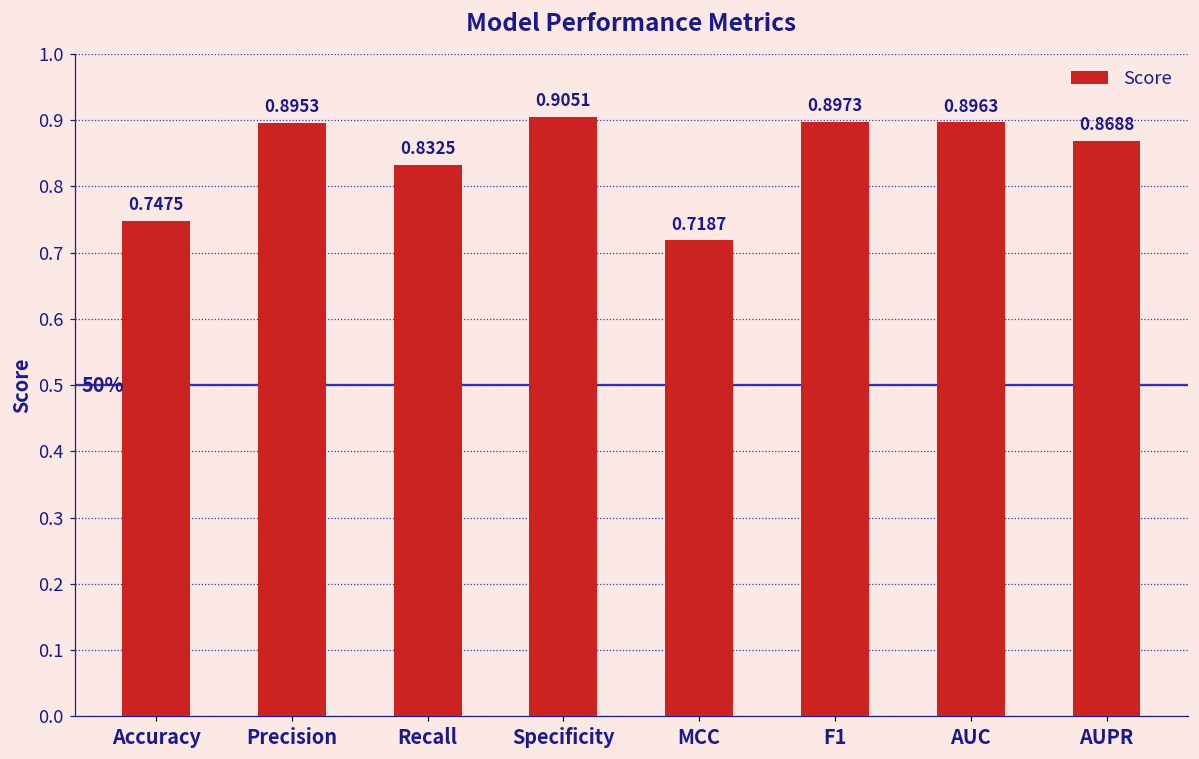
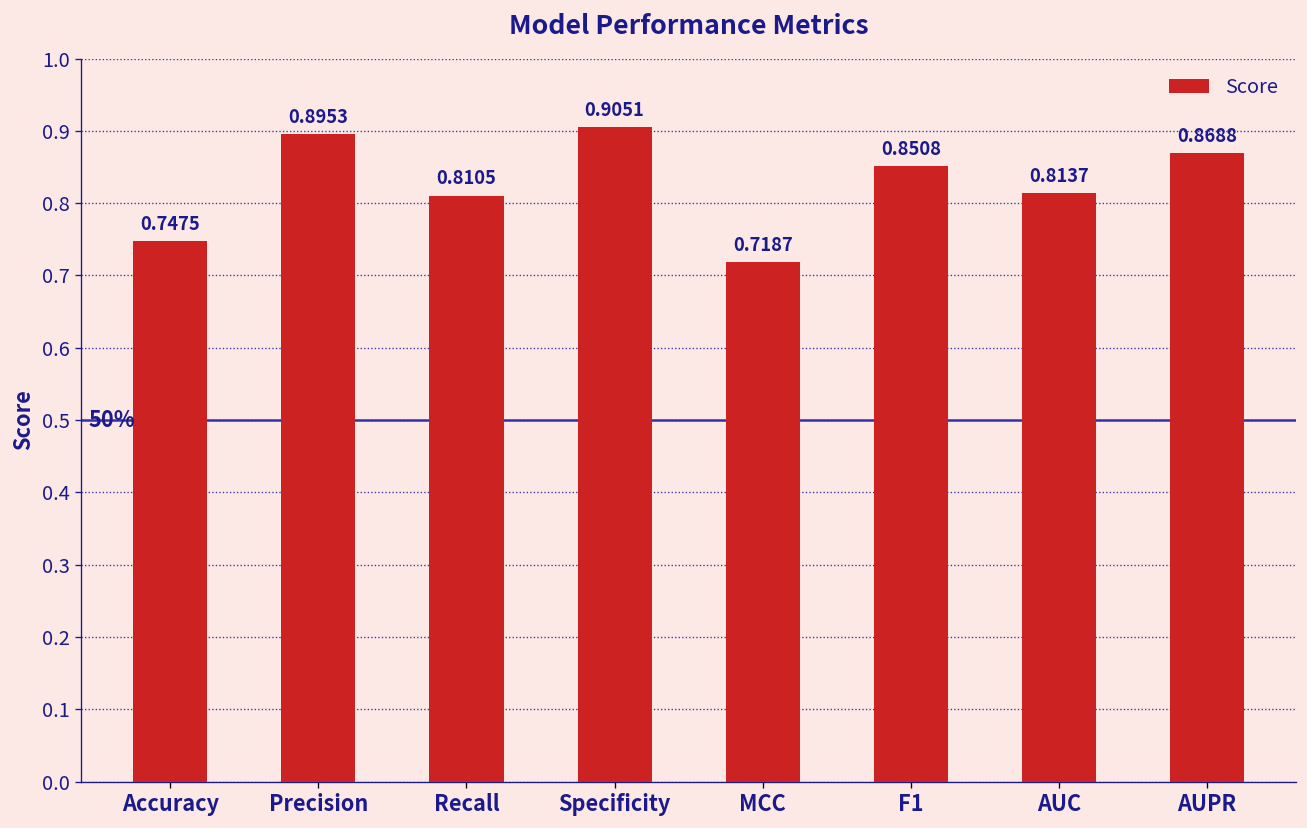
  {
    "Accuracy": 0.7475,
    "Precision": 0.8953,
-   "Recall": 0.8325,
+   "Recall": 0.8105,
    "Specificity": 0.9051,
    "MCC": 0.7187,
-   "F1": 0.8973,
-   "AUC": 0.8963,
+   "F1": 0.8508,
+   "AUC": 0.8137,
    "AUPR": 0.8688
  }
